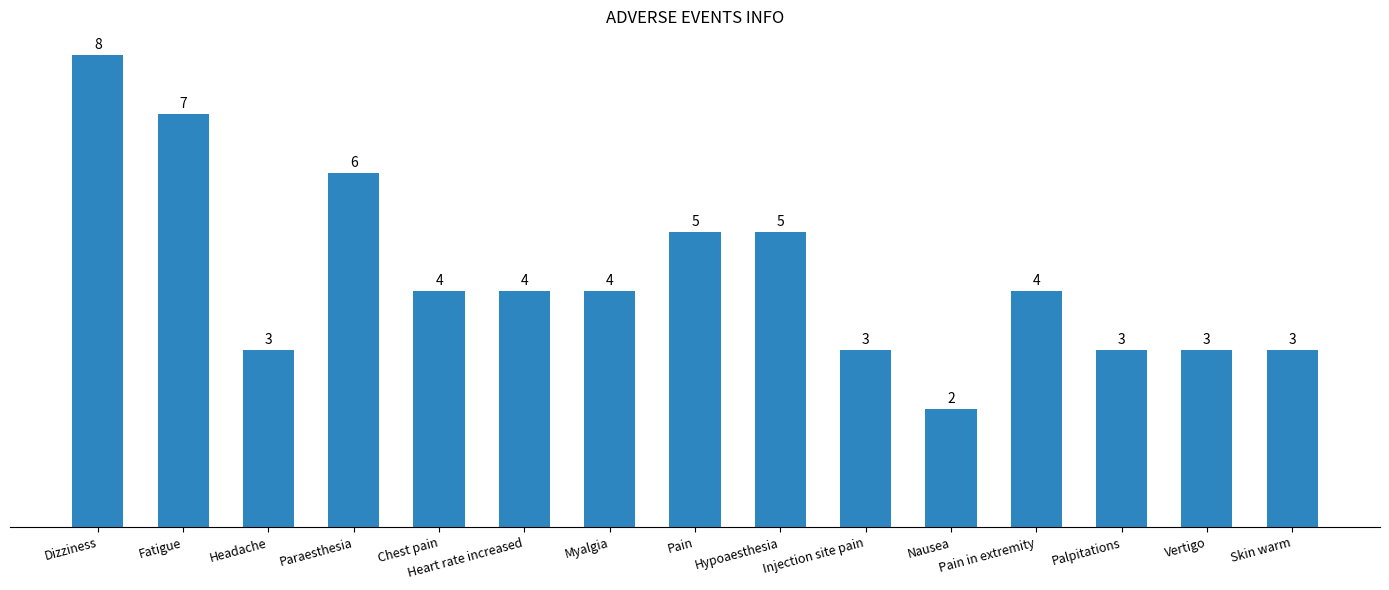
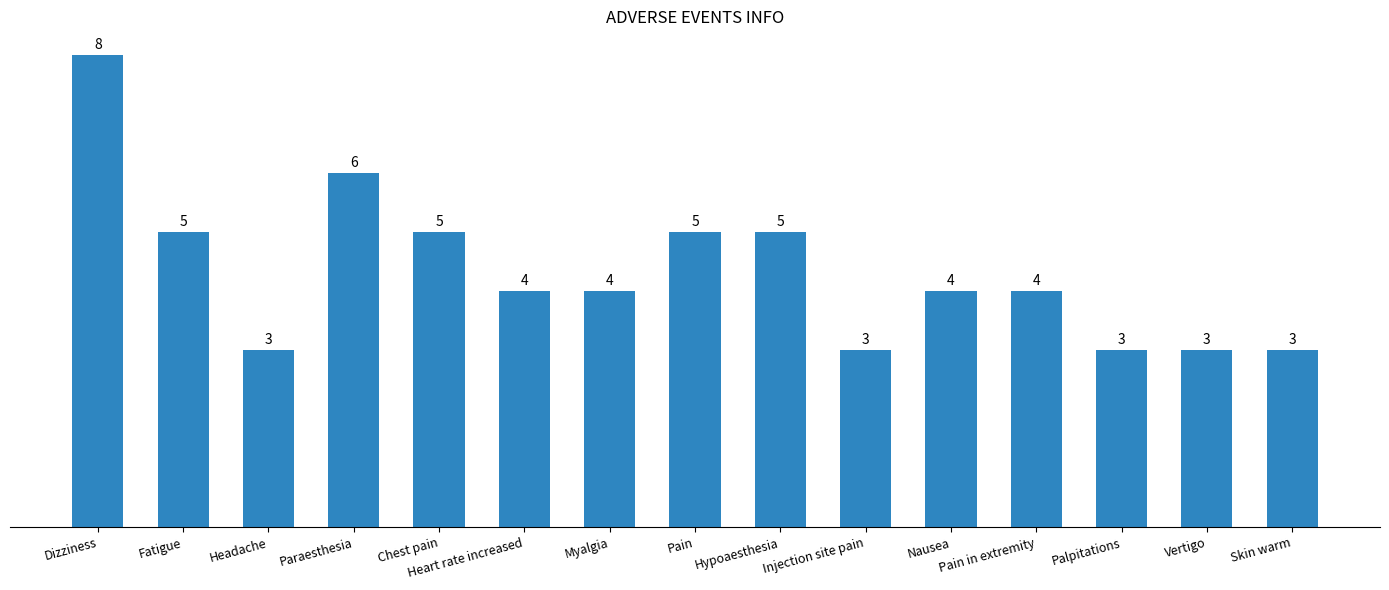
  {
    "Dizziness": 8,
-   "Fatigue": 7,
+   "Fatigue": 5,
    "Headache": 3,
    "Paraesthesia": 6,
-   "Chest pain": 4,
+   "Chest pain": 5,
    "Heart rate increased": 4,
    "Myalgia": 4,
    "Pain": 5,
    "Hypoaesthesia": 5,
    "Injection site pain": 3,
-   "Nausea": 2,
+   "Nausea": 4,
    "Pain in extremity": 4,
    "Palpitations": 3,
    "Vertigo": 3,
    "Skin warm": 3
  }
